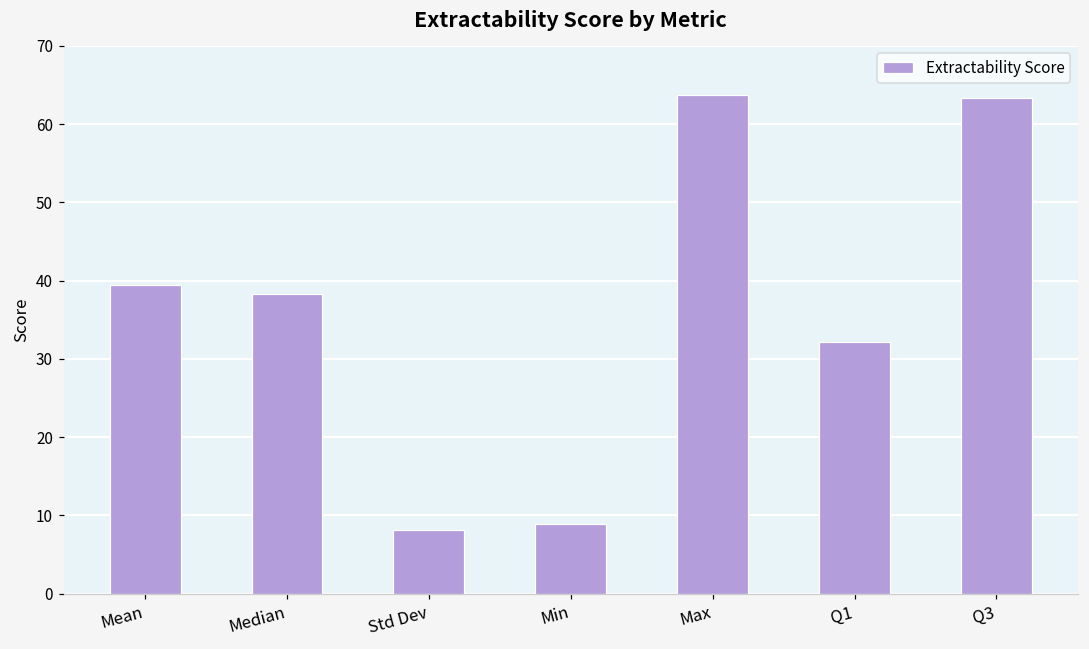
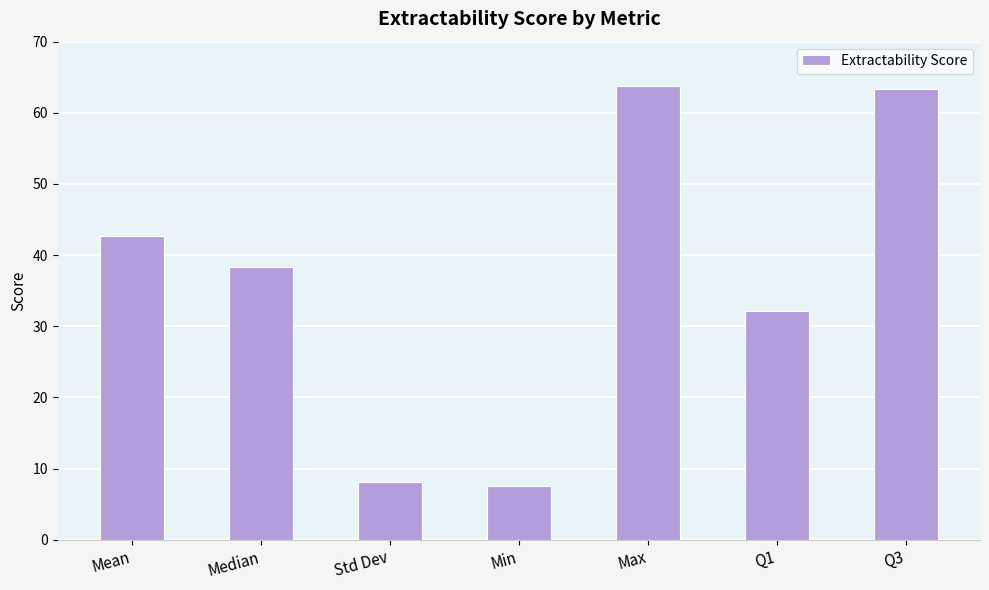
  {
-   "Mean": 39,
+   "Mean": 43,
    "Median": 38,
    "Std Dev": 8,
-   "Min": 9,
+   "Min": 8,
    "Max": 64,
    "Q1": 32,
    "Q3": 63
  }
